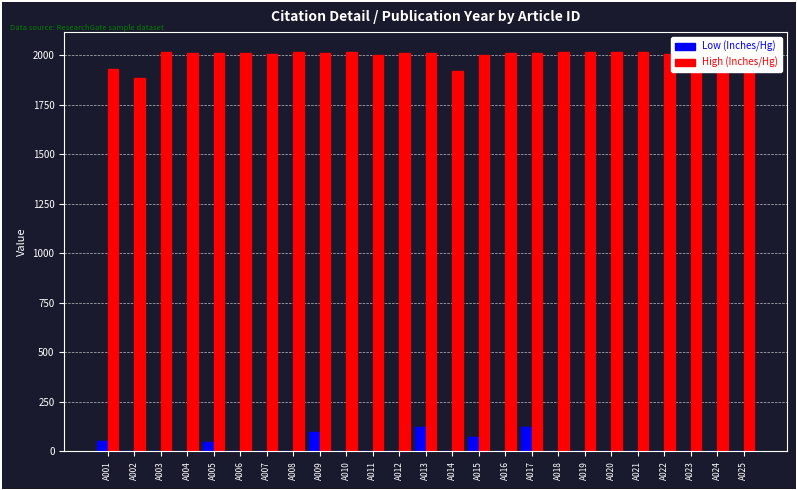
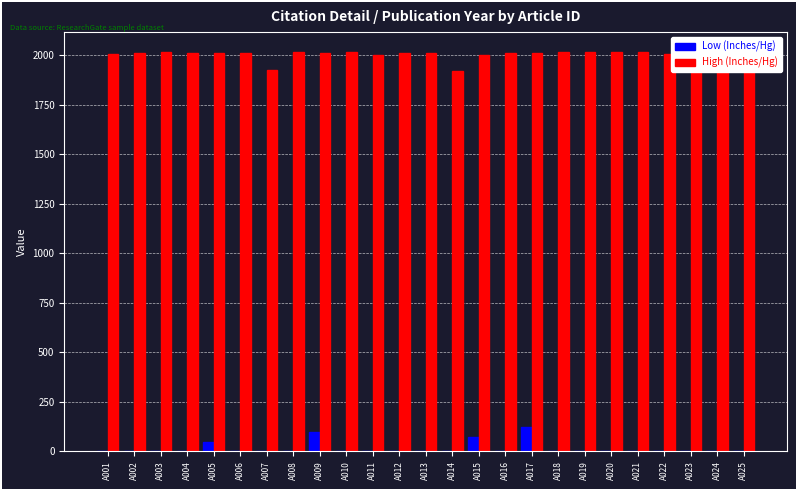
  {
    "Low (Inches/Hg)": {
-     "A001": 50,
+     "A001": 0,
      "A005": 50,
      "A009": 100,
-     "A013": 120,
+     "A013": 0,
      "A015": 70,
      "A017": 120
    },
    "High (Inches/Hg)": {
-     "A001": 1930,
-     "A002": 1890,
+     "A001": 2010,
+     "A002": 2010,
      "A003": 2020,
      "A004": 2010,
      "A005": 2010,
      "A006": 2010,
-     "A007": 2010,
+     "A007": 1930,
      "A008": 2020,
      "A009": 2010,
      "A010": 2020,
      "A011": 2000,
      "A012": 2010,
      "A013": 2010,
      "A014": 1920,
      "A015": 2000,
      "A016": 2010,
      "A017": 2010,
      "A018": 2020,
      "A019": 2020,
      "A020": 2020,
      "A021": 2020,
      "A022": 2010
    }
  }
